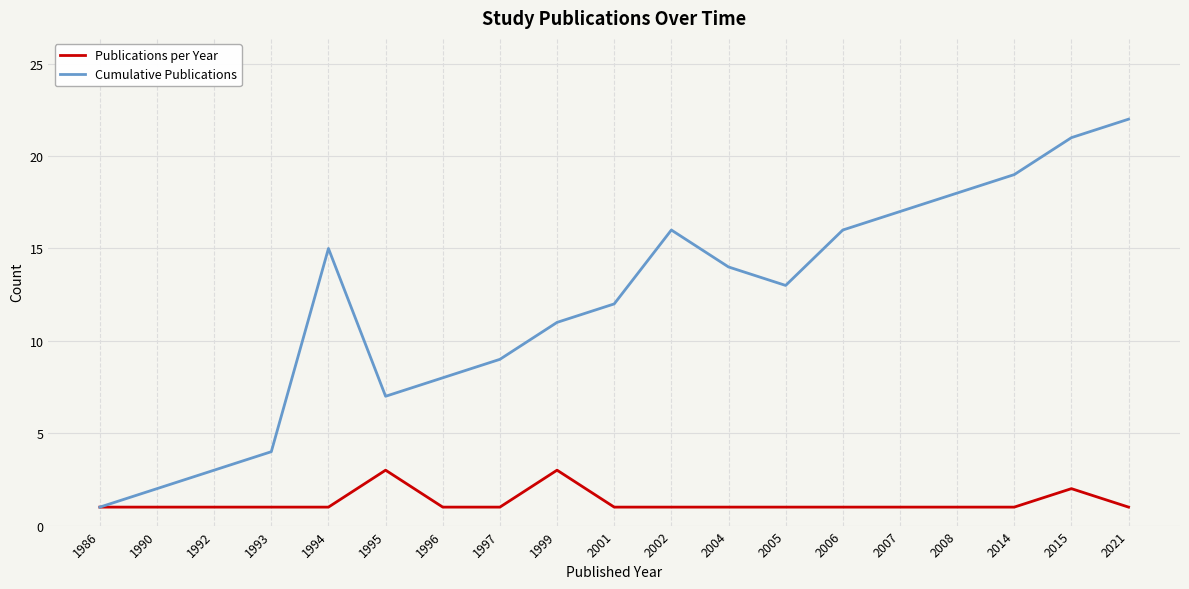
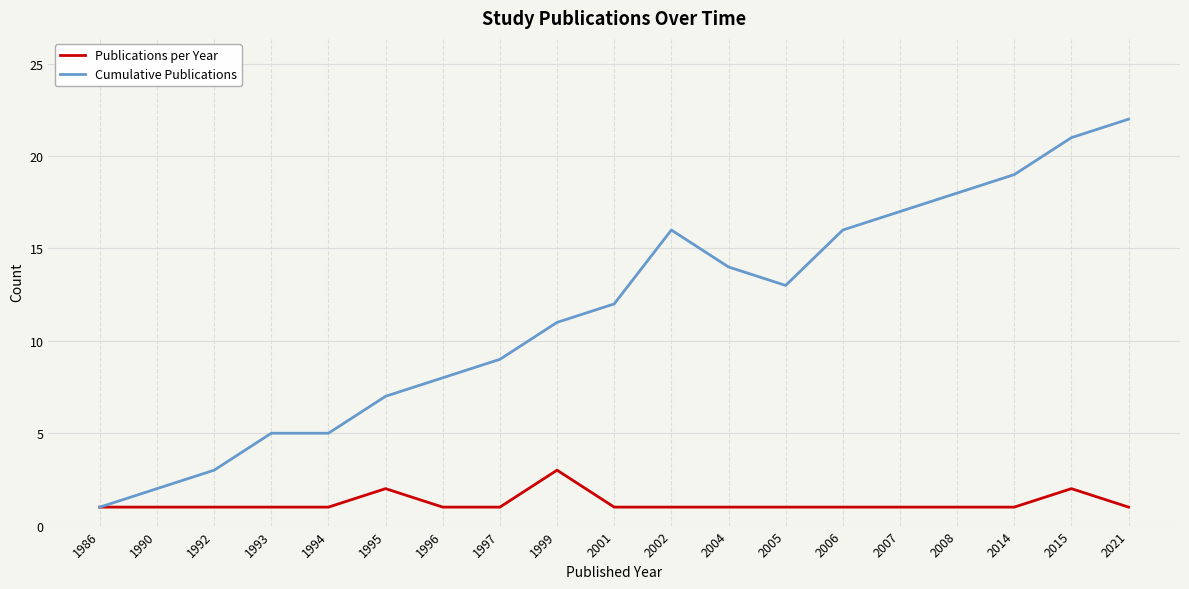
  {
    "Publications per Year": {
      "1990": 1,
      "1992": 1,
      "1993": 1,
      "1994": 1,
-     "1995": 3,
+     "1995": 2,
      "1996": 1,
      "1997": 1,
      "1999": 3,
      "2001": 1,
      "2002": 1,
      "2004": 1,
      "2005": 1,
      "2006": 1,
      "2007": 1,
      "2008": 1,
      "2014": 1,
      "2015": 2,
      "2021": 1
    },
    "Cumulative Publications": {
      "1990": 2,
      "1992": 3,
-     "1993": 4,
-     "1994": 15,
+     "1993": 5,
+     "1994": 5,
      "1995": 7,
      "1996": 8,
      "1997": 9,
      "1999": 11,
      "2001": 12,
      "2002": 16,
      "2004": 14,
      "2005": 13,
      "2006": 16,
      "2007": 17,
      "2008": 18,
      "2014": 19,
      "2015": 21,
      "2021": 22
    }
  }
